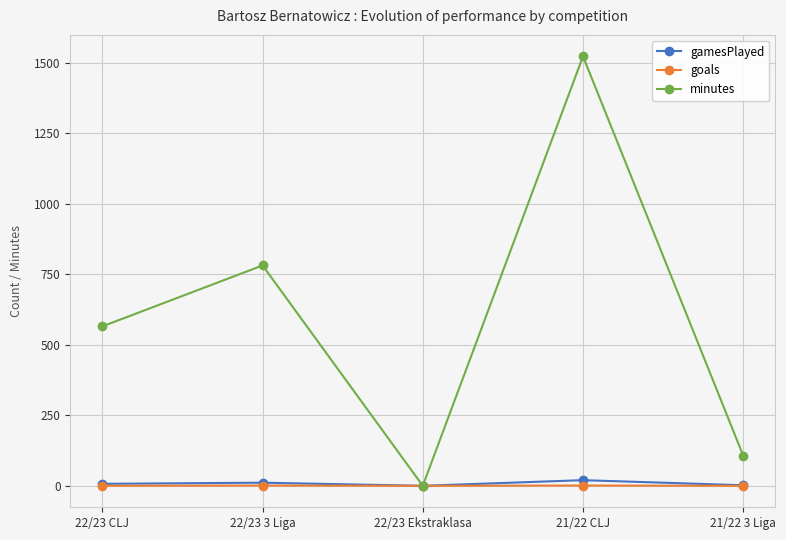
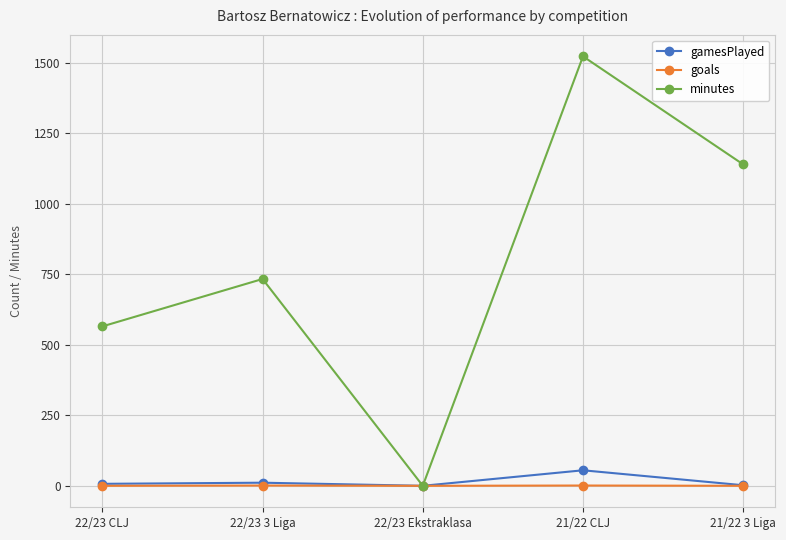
  {
    "gamesPlayed": {
      "22/23 3 Liga": 10,
-     "21/22 CLJ": 20
+     "21/22 CLJ": 60
    },
    "goals": {
      "22/23 3 Liga": 0,
      "21/22 CLJ": 0
    },
    "minutes": {
      "22/23 CLJ": 570,
-     "22/23 3 Liga": 780,
+     "22/23 3 Liga": 730,
      "21/22 CLJ": 1520,
-     "21/22 3 Liga": 110
+     "21/22 3 Liga": 1140
    }
  }
